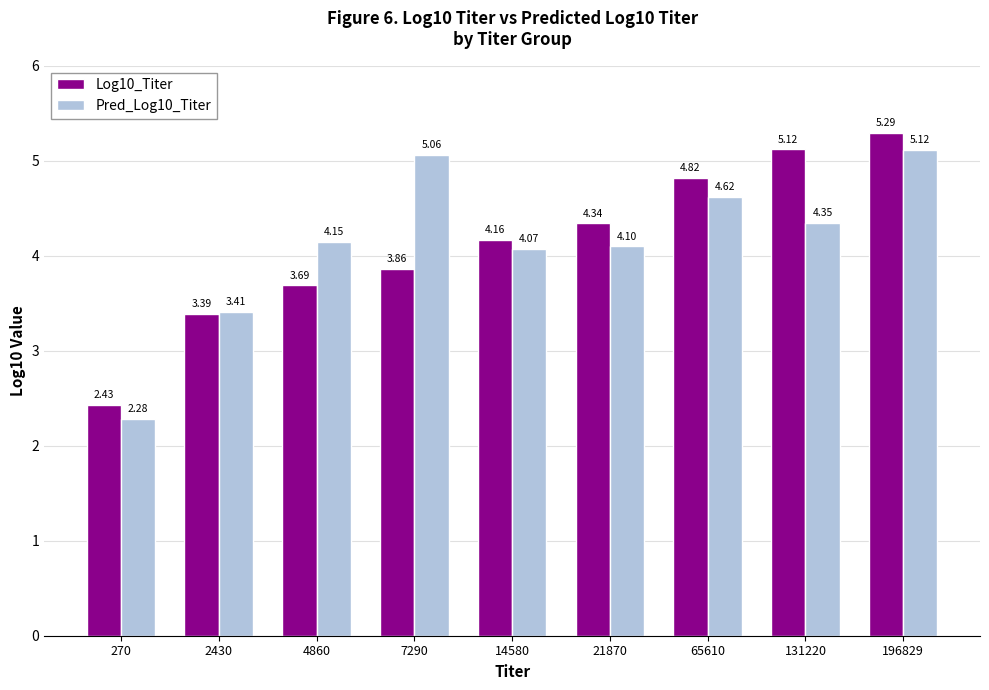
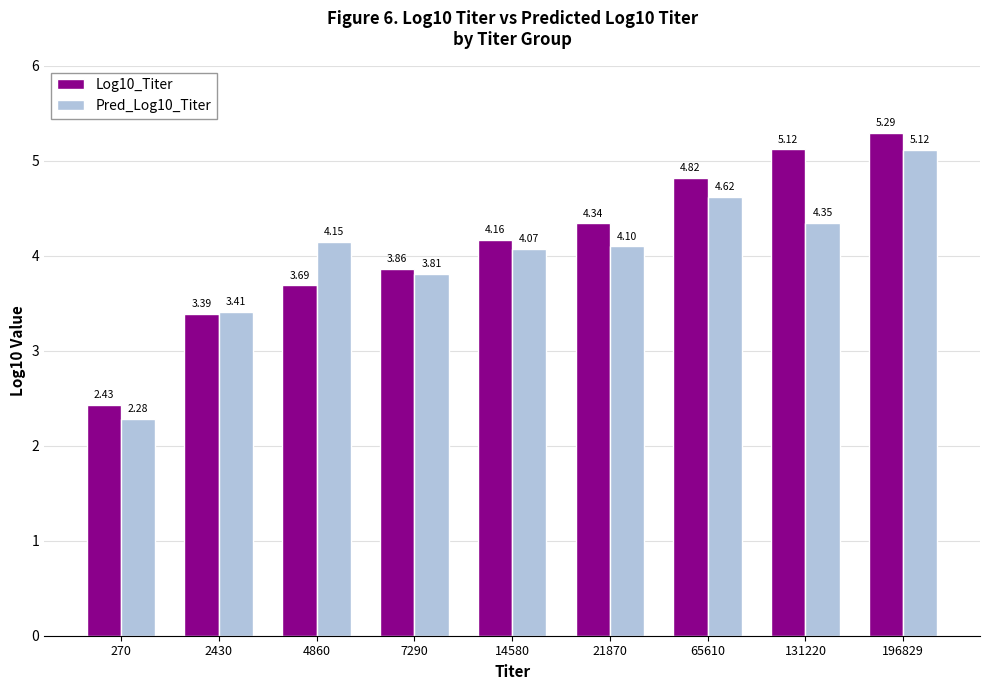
  {
    "Log10_Titer": {
      "270": 2.43,
      "2430": 3.39,
      "4860": 3.69,
      "7290": 3.86,
      "14580": 4.16,
      "21870": 4.34,
      "65610": 4.82,
      "131220": 5.12,
      "196829": 5.29
    },
    "Pred_Log10_Titer": {
      "270": 2.28,
      "2430": 3.41,
      "4860": 4.15,
-     "7290": 5.06,
+     "7290": 3.81,
      "14580": 4.07,
      "21870": 4.10,
      "65610": 4.62,
      "131220": 4.35,
      "196829": 5.12
    }
  }
